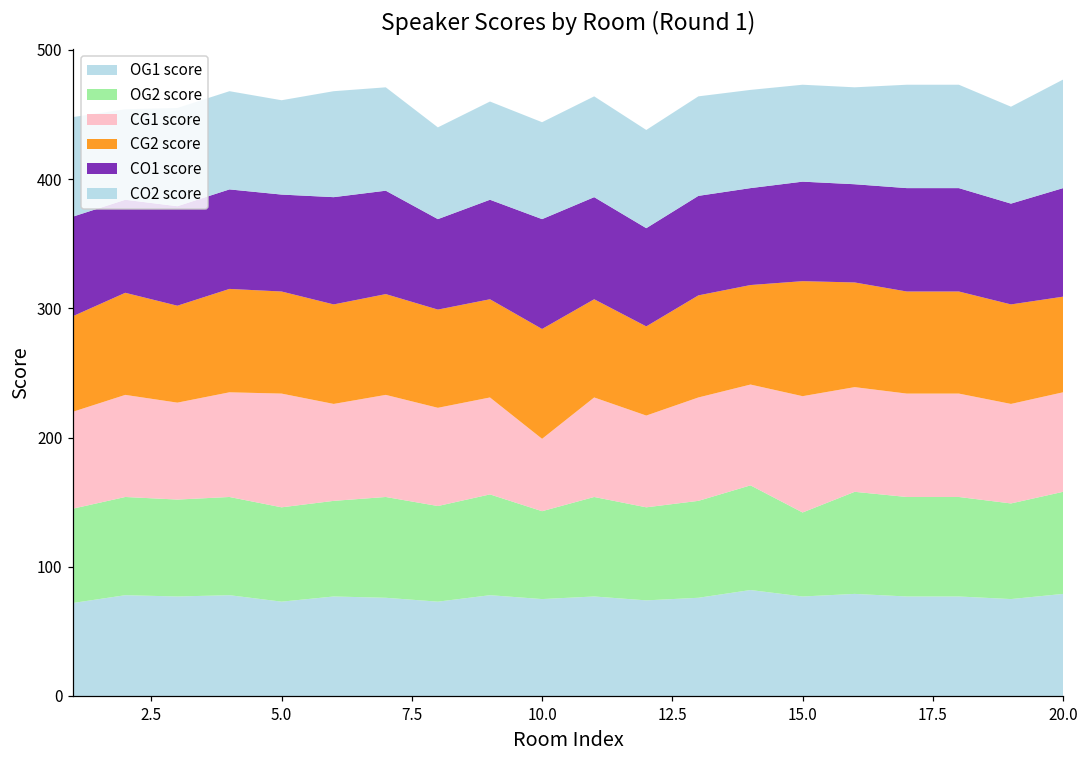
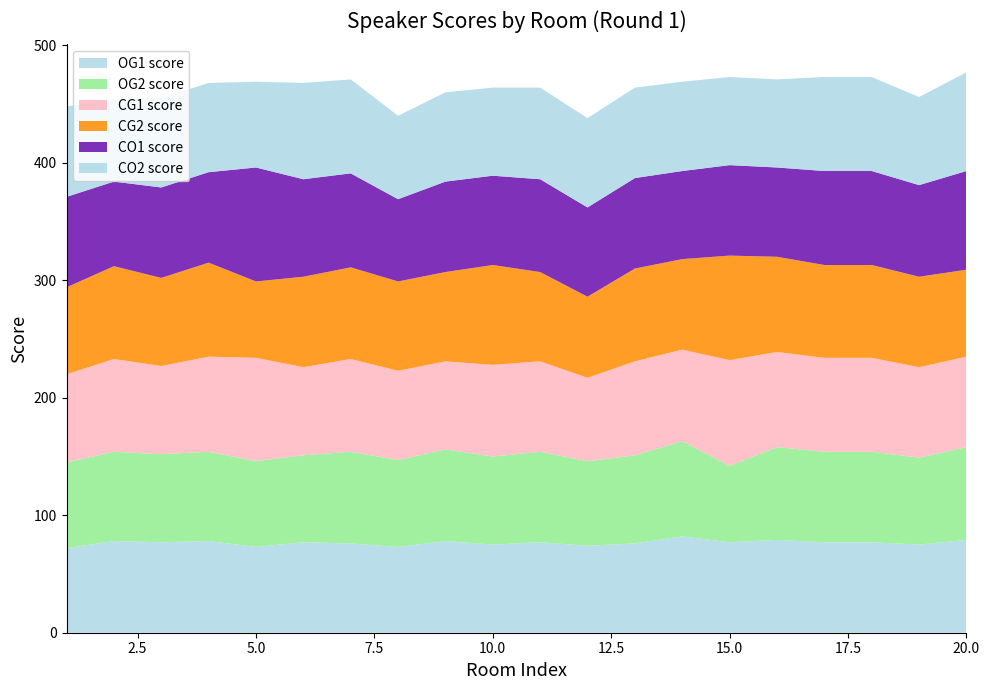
  {
    "OG2 score": {
      "5.0": 73,
-     "10.0": 68,
+     "10.0": 75,
      "15.0": 65,
      "20.0": 79
    },
    "CG1 score": {
      "5.0": 88,
-     "10.0": 56,
+     "10.0": 78,
      "15.0": 90,
      "20.0": 77
    },
    "CG2 score": {
-     "5.0": 79,
+     "5.0": 65,
      "10.0": 85,
      "15.0": 89,
      "20.0": 74
    },
    "CO1 score": {
-     "5.0": 75,
-     "10.0": 85,
+     "5.0": 97,
+     "10.0": 76,
      "15.0": 77,
      "20.0": 84
    }
  }
